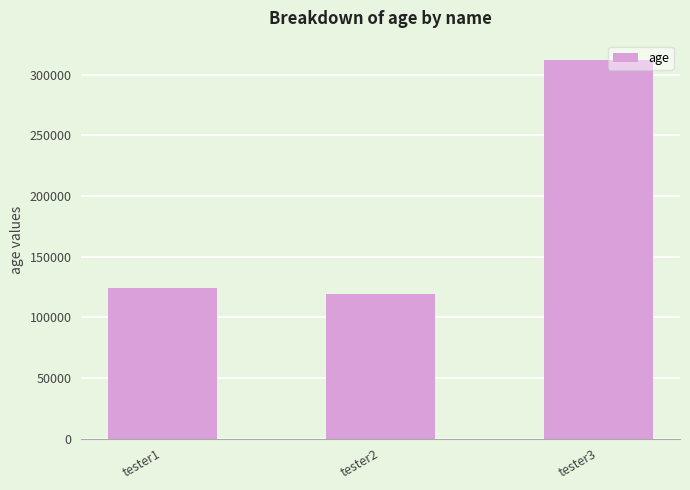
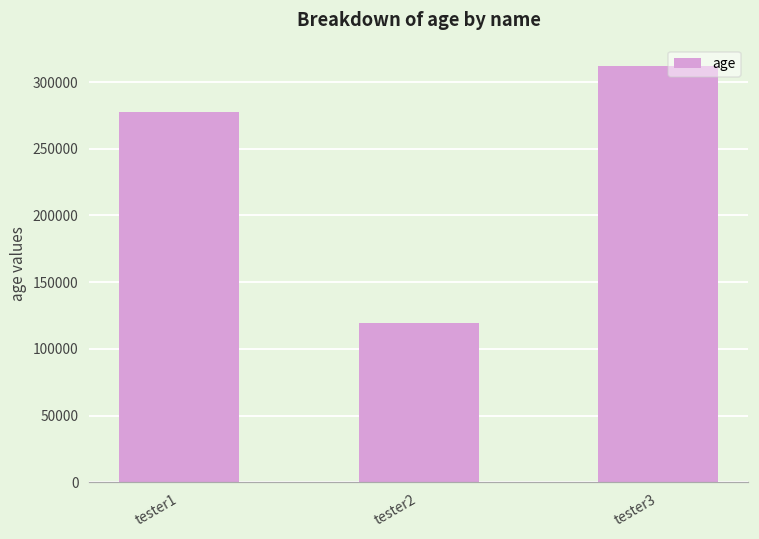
  {
-   "tester1": 124000,
+   "tester1": 278000,
    "tester2": 119000,
    "tester3": 312000
  }
